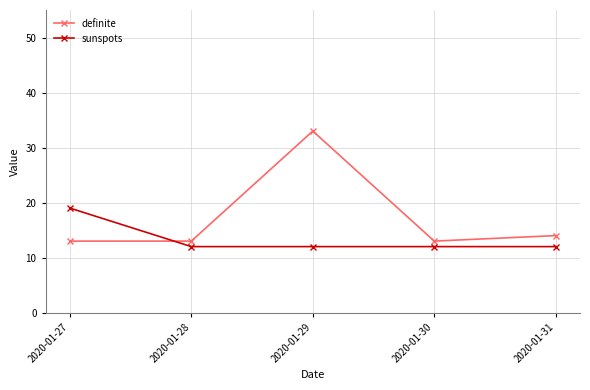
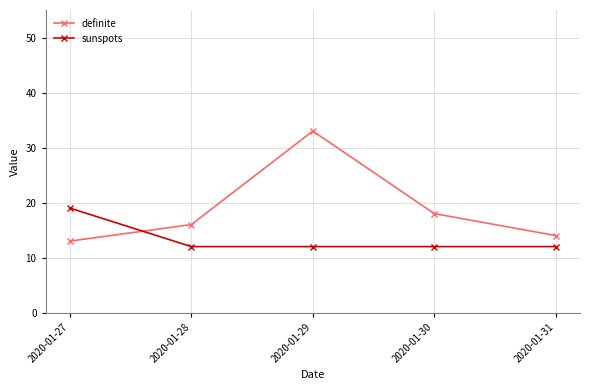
  {
    "definite": {
      "2020-01-27": 13,
-     "2020-01-28": 13,
+     "2020-01-28": 16,
      "2020-01-29": 33,
-     "2020-01-30": 13,
+     "2020-01-30": 18,
      "2020-01-31": 14
    },
    "sunspots": {
      "2020-01-27": 19,
      "2020-01-28": 12,
      "2020-01-29": 12,
      "2020-01-30": 12,
      "2020-01-31": 12
    }
  }
